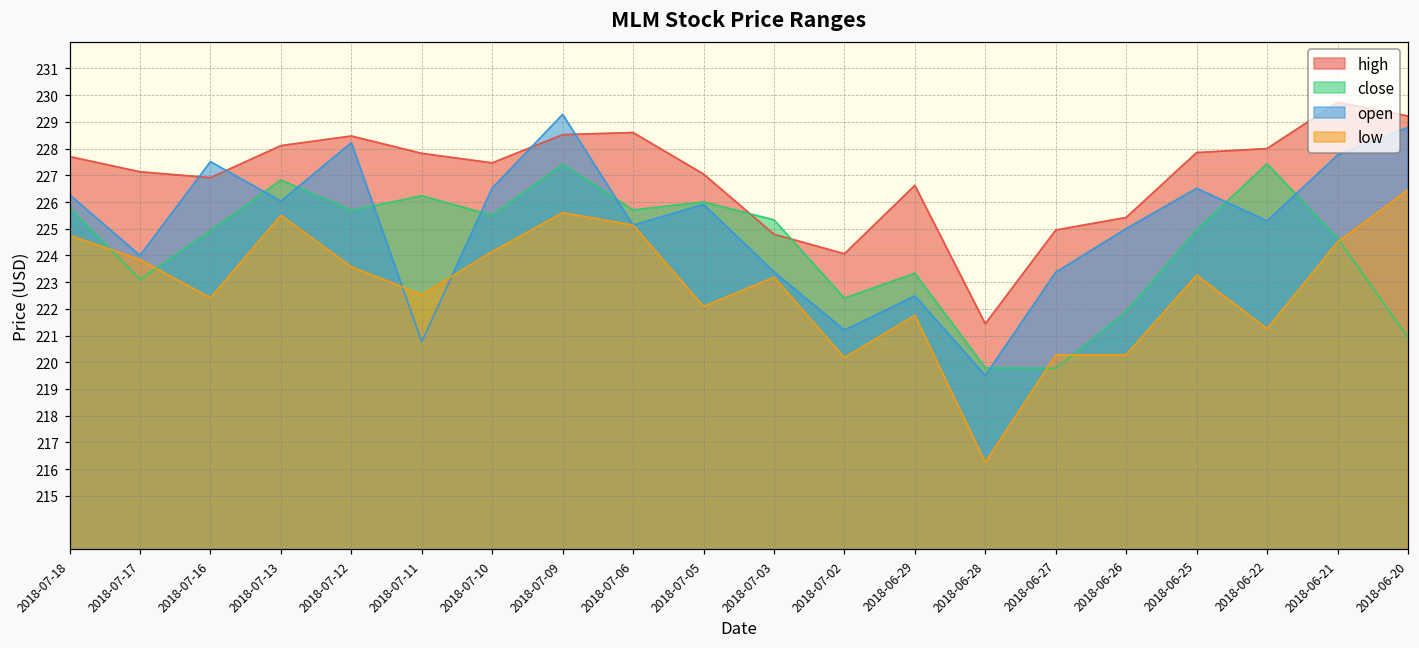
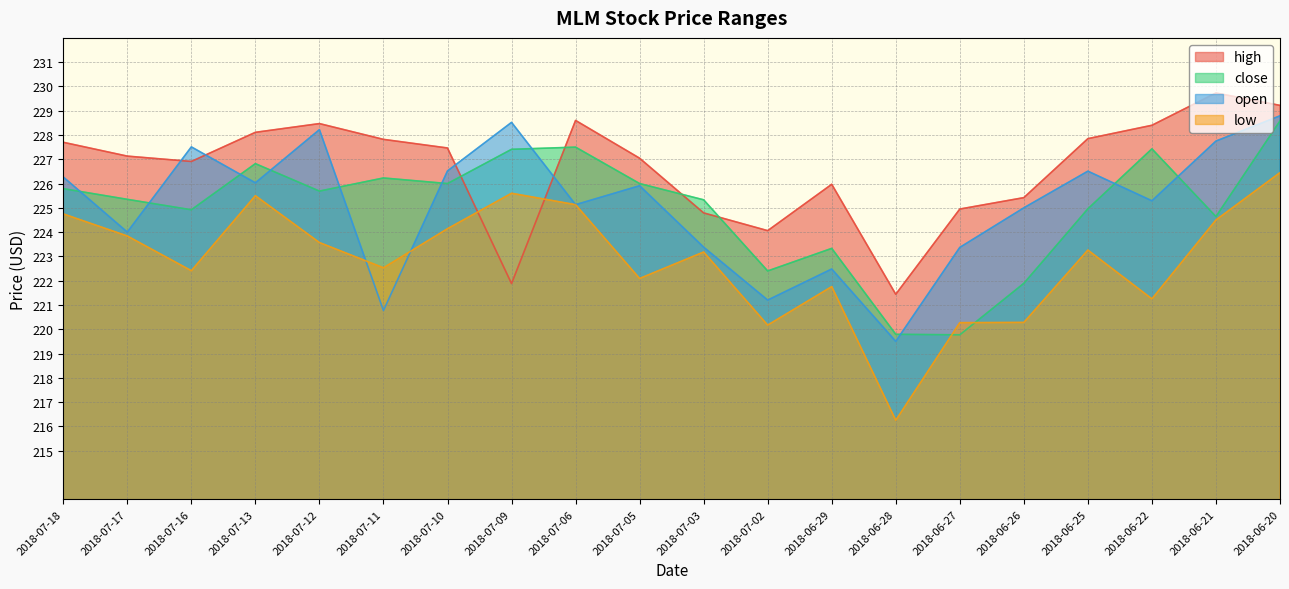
  {
    "high": {
      "2018-07-18": 227.7,
      "2018-07-17": 227.1,
      "2018-07-16": 226.9,
      "2018-07-13": 228.1,
      "2018-07-12": 228.5,
      "2018-07-11": 227.8,
      "2018-07-10": 227.5,
-     "2018-07-09": 228.5,
+     "2018-07-09": 221.9,
      "2018-07-06": 228.6,
      "2018-07-05": 227.0,
      "2018-07-03": 224.8,
      "2018-07-02": 224.1,
-     "2018-06-29": 226.6,
+     "2018-06-29": 226.0,
      "2018-06-28": 221.4,
      "2018-06-27": 225.0,
      "2018-06-26": 225.4,
      "2018-06-25": 227.9,
-     "2018-06-22": 228.0,
+     "2018-06-22": 228.4,
      "2018-06-20": 229.2
    },
    "close": {
      "2018-07-18": 225.8,
-     "2018-07-17": 223.1,
+     "2018-07-17": 225.4,
      "2018-07-16": 224.9,
      "2018-07-13": 226.8,
      "2018-07-12": 225.7,
      "2018-07-11": 226.2,
-     "2018-07-10": 225.5,
+     "2018-07-10": 226.0,
      "2018-07-09": 227.4,
-     "2018-07-06": 225.7,
+     "2018-07-06": 227.5,
      "2018-07-03": 225.3,
      "2018-07-02": 222.4,
      "2018-06-29": 223.3,
      "2018-06-28": 219.8,
      "2018-06-27": 219.8,
      "2018-06-26": 221.9,
      "2018-06-25": 225.0,
      "2018-06-22": 227.4,
      "2018-06-21": 224.6,
-     "2018-06-20": 220.9
+     "2018-06-20": 228.6
    },
    "open": {
      "2018-07-18": 226.3,
      "2018-07-17": 224.0,
      "2018-07-16": 227.5,
      "2018-07-13": 226.0,
      "2018-07-12": 228.2,
      "2018-07-11": 220.8,
      "2018-07-10": 226.5,
-     "2018-07-09": 229.3,
+     "2018-07-09": 228.5,
      "2018-07-03": 223.4,
      "2018-07-02": 221.2,
      "2018-06-29": 222.5,
      "2018-06-28": 219.5,
      "2018-06-27": 223.4,
      "2018-06-26": 225.0,
      "2018-06-25": 226.5,
      "2018-06-22": 225.3,
      "2018-06-21": 227.8,
      "2018-06-20": 228.8
    },
    "low": {
      "2018-07-18": 224.8,
      "2018-07-17": 223.8,
      "2018-07-16": 222.4,
      "2018-07-13": 225.5,
      "2018-07-12": 223.6,
      "2018-07-11": 222.5,
      "2018-07-10": 224.1,
      "2018-07-09": 225.6,
      "2018-07-05": 222.1,
      "2018-07-03": 223.2,
      "2018-07-02": 220.2,
      "2018-06-29": 221.8,
      "2018-06-28": 216.3,
      "2018-06-27": 220.3,
      "2018-06-26": 220.3,
      "2018-06-25": 223.3,
      "2018-06-22": 221.3,
      "2018-06-21": 224.5,
      "2018-06-20": 226.5
    }
  }
